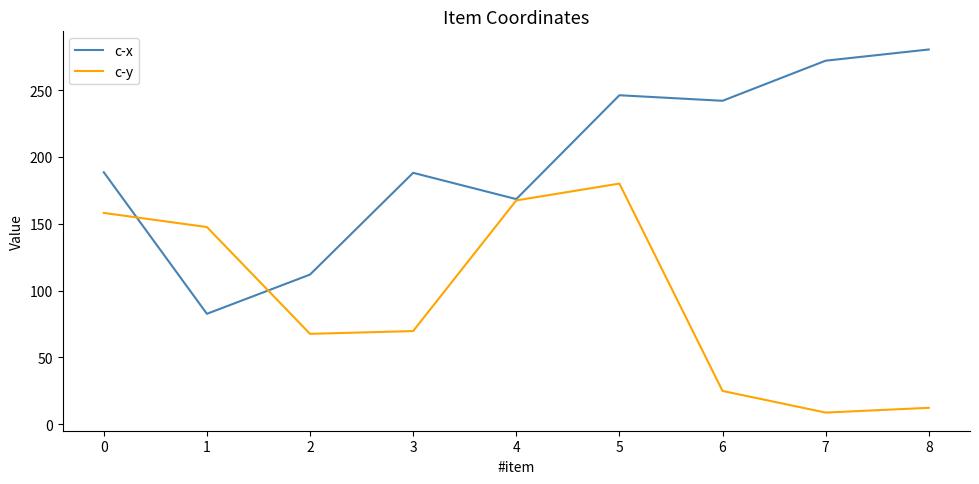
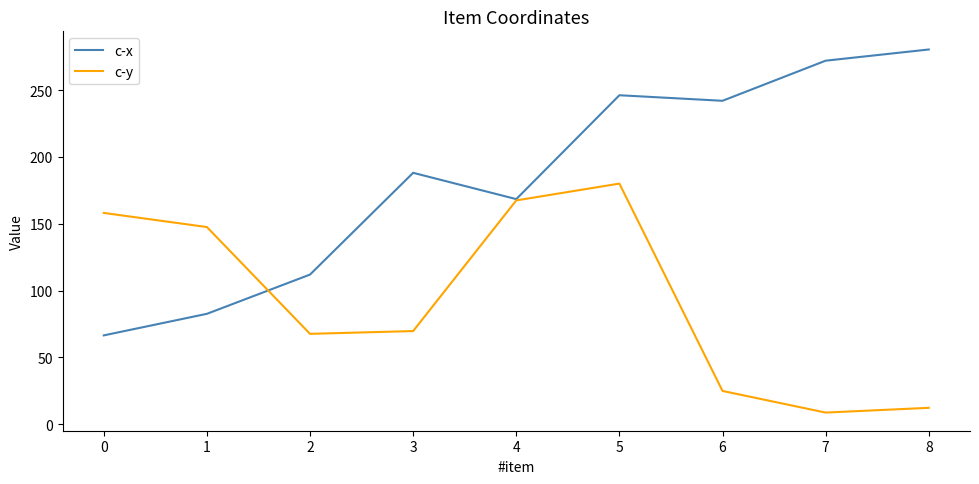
  {
    "c-x": {
-     "0": 189,
+     "0": 66,
      "1": 83,
      "2": 112,
      "3": 188,
      "5": 246,
      "6": 242,
      "7": 272,
      "8": 280
    },
    "c-y": {
      "0": 158,
      "1": 147,
      "2": 68,
      "3": 70,
      "5": 180,
      "6": 25,
      "7": 9,
      "8": 12
    }
  }
